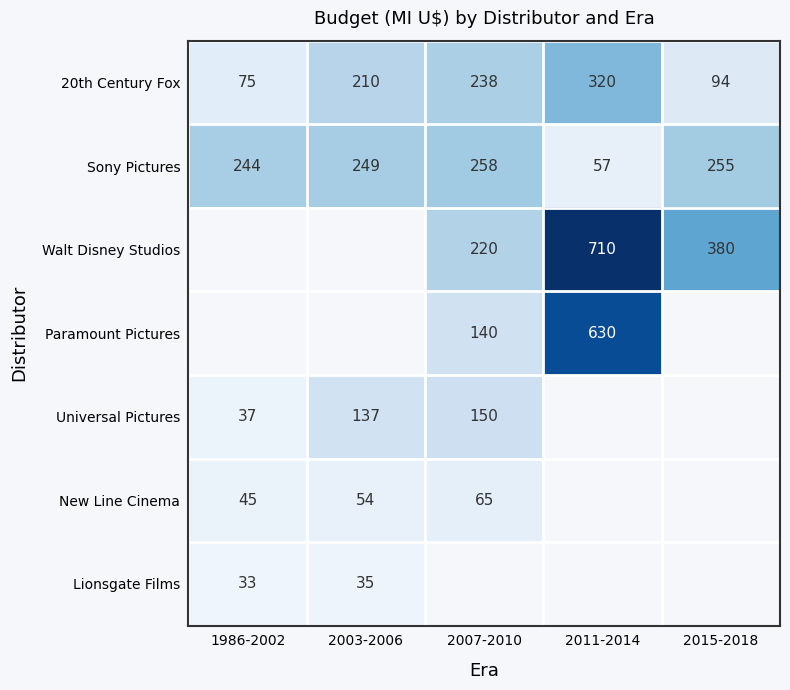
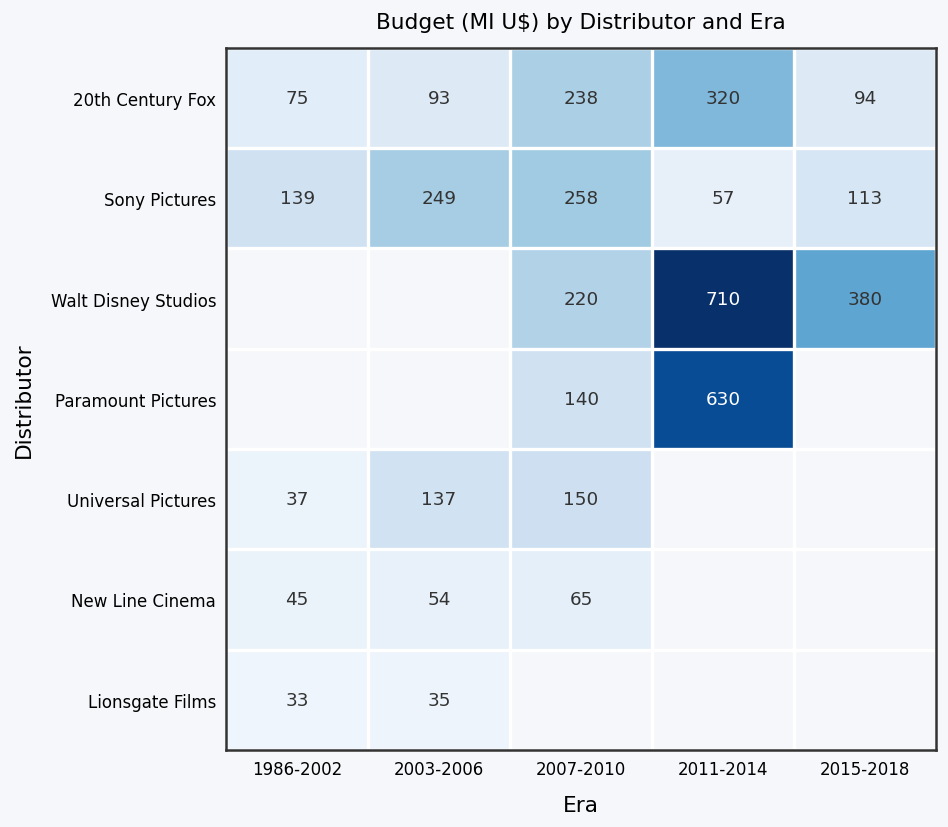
  {
    "20th Century Fox": {
      "1986-2002": 75,
-     "2003-2006": 210,
+     "2003-2006": 93,
      "2007-2010": 238,
      "2011-2014": 320,
      "2015-2018": 94
    },
    "Sony Pictures": {
-     "1986-2002": 244,
+     "1986-2002": 139,
      "2003-2006": 249,
      "2007-2010": 258,
      "2011-2014": 57,
-     "2015-2018": 255
+     "2015-2018": 113
    },
    "Walt Disney Studios": {
      "2007-2010": 220,
      "2011-2014": 710,
      "2015-2018": 380
    },
    "Paramount Pictures": {
      "2007-2010": 140,
      "2011-2014": 630
    },
    "Universal Pictures": {
      "1986-2002": 37,
      "2003-2006": 137,
      "2007-2010": 150
    },
    "New Line Cinema": {
      "1986-2002": 45,
      "2003-2006": 54,
      "2007-2010": 65
    },
    "Lionsgate Films": {
      "1986-2002": 33,
      "2003-2006": 35
    }
  }
